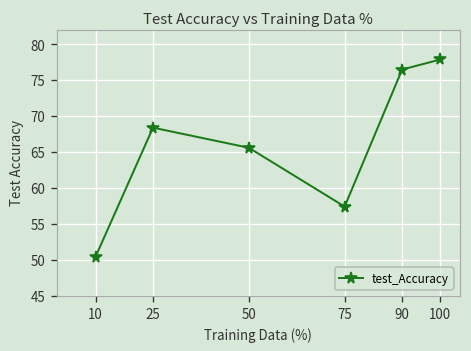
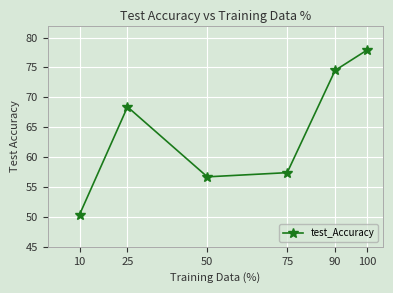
  {
    "10": 50,
    "25": 68,
-   "50": 66,
+   "50": 57,
    "75": 57,
-   "90": 77,
+   "90": 75,
    "100": 78
  }
